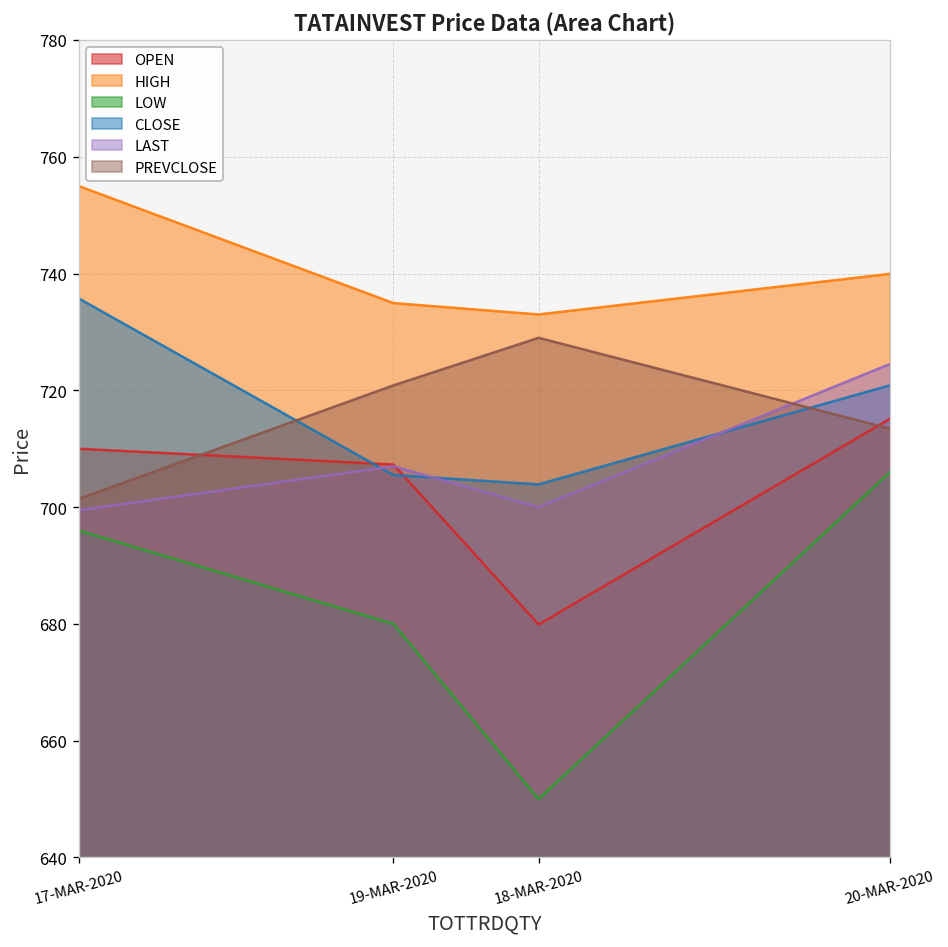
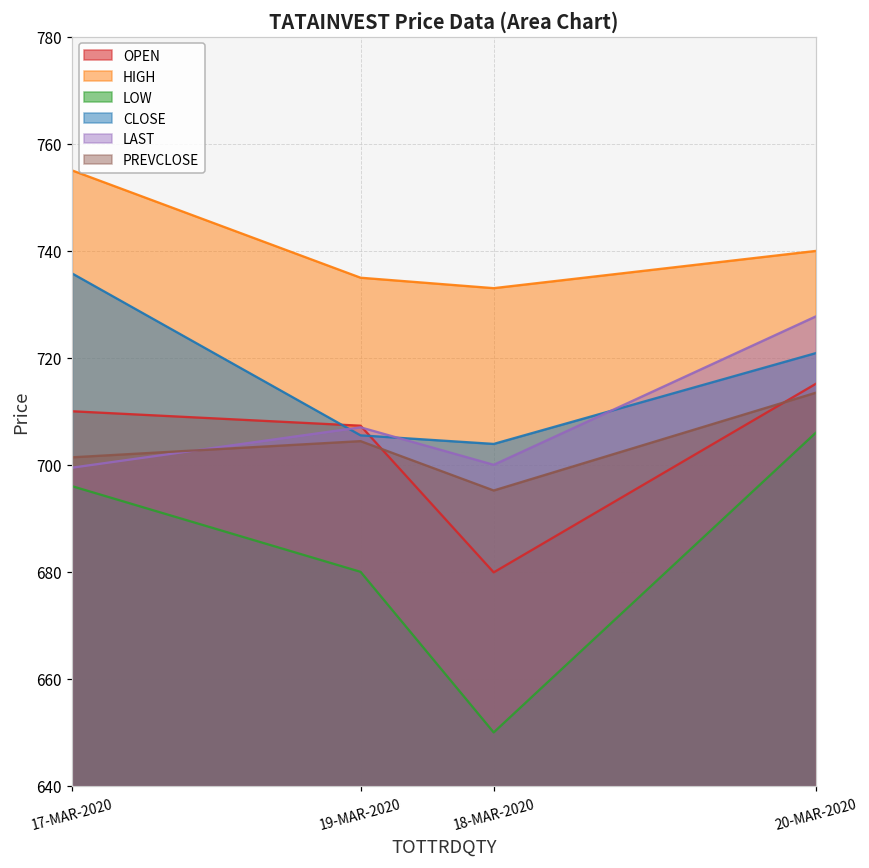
  {
    "OPEN": {
      "17-MAR-2020": 710,
      "18-MAR-2020": 680,
      "20-MAR-2020": 715
    },
    "HIGH": {
      "17-MAR-2020": 755,
      "19-MAR-2020": 735,
      "18-MAR-2020": 733,
      "20-MAR-2020": 740
    },
    "LOW": {
      "17-MAR-2020": 696,
      "19-MAR-2020": 680,
      "18-MAR-2020": 650,
      "20-MAR-2020": 706
    },
    "CLOSE": {
      "17-MAR-2020": 736,
      "19-MAR-2020": 706,
      "18-MAR-2020": 704,
      "20-MAR-2020": 721
    },
    "LAST": {
      "17-MAR-2020": 699,
      "18-MAR-2020": 700,
-     "20-MAR-2020": 725
+     "20-MAR-2020": 728
    },
    "PREVCLOSE": {
      "17-MAR-2020": 701,
-     "19-MAR-2020": 721,
-     "18-MAR-2020": 729,
+     "19-MAR-2020": 704,
+     "18-MAR-2020": 695,
      "20-MAR-2020": 713
    }
  }
